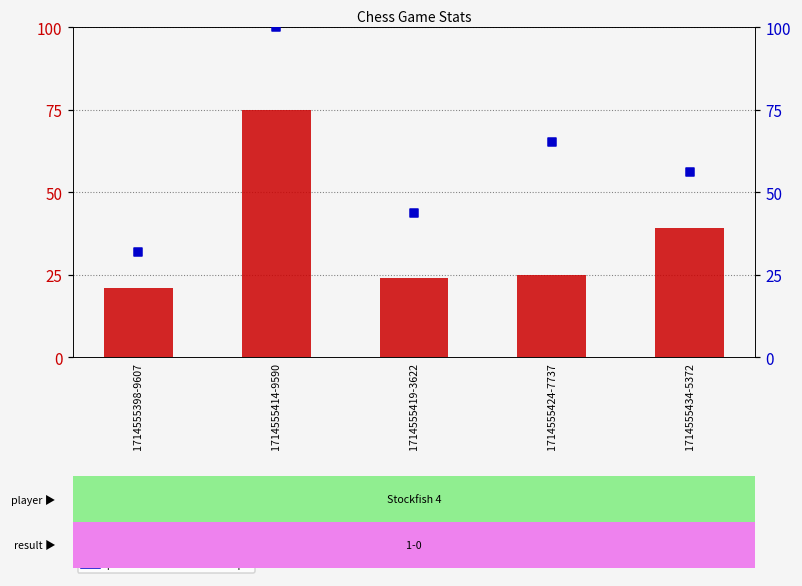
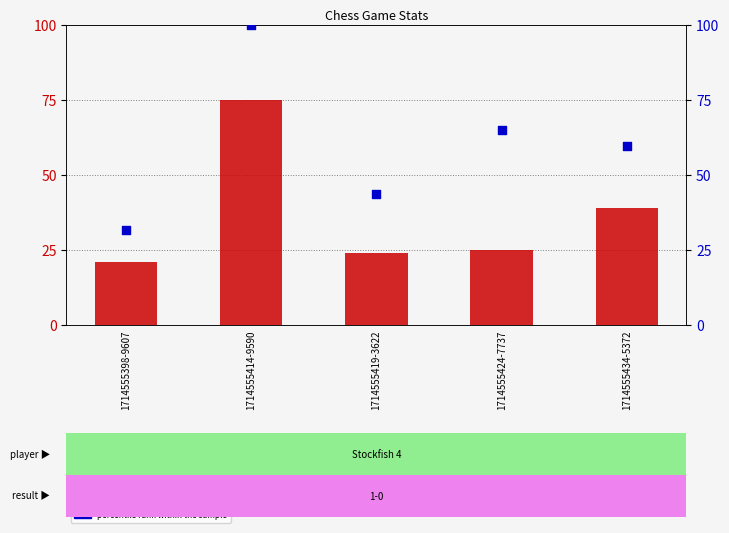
  {
    "percentile rank within the sample": {
-     "1714555434-5372": 56
+     "1714555434-5372": 60
    }
  }
